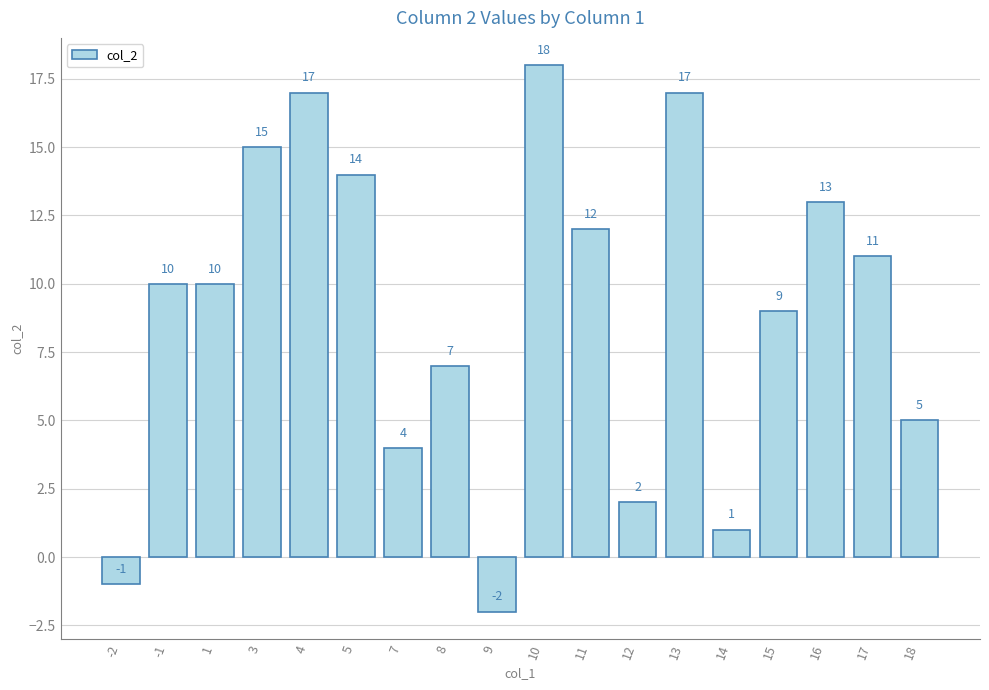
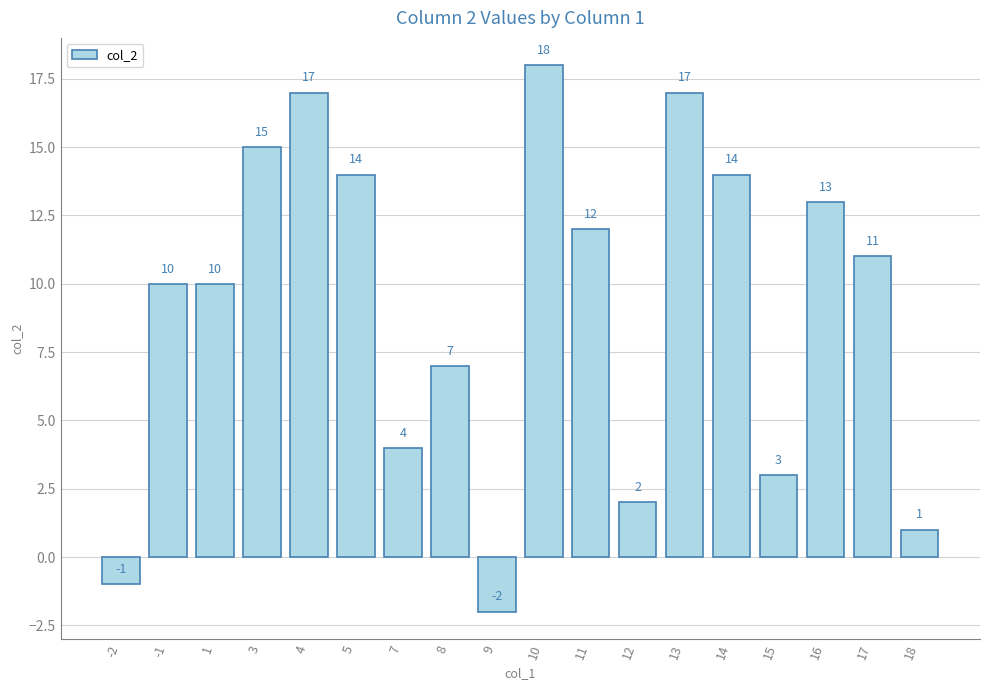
  {
    "-2": -1,
    "-1": 10,
    "1": 10,
    "3": 15,
    "4": 17,
    "5": 14,
    "7": 4,
    "8": 7,
    "9": -2,
    "10": 18,
    "11": 12,
    "12": 2,
    "13": 17,
-   "14": 1,
-   "15": 9,
+   "14": 14,
+   "15": 3,
    "16": 13,
    "17": 11,
-   "18": 5
+   "18": 1
  }
